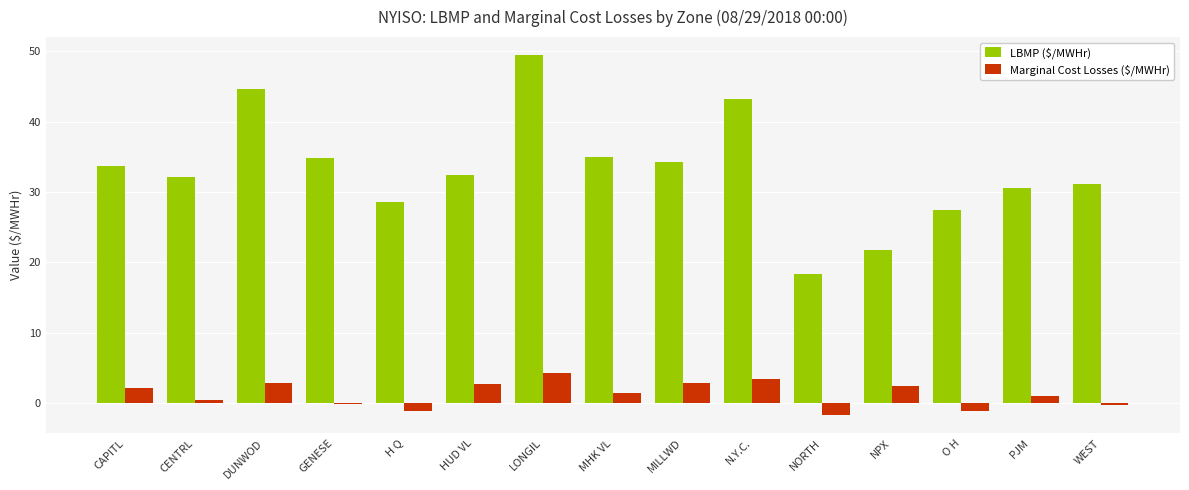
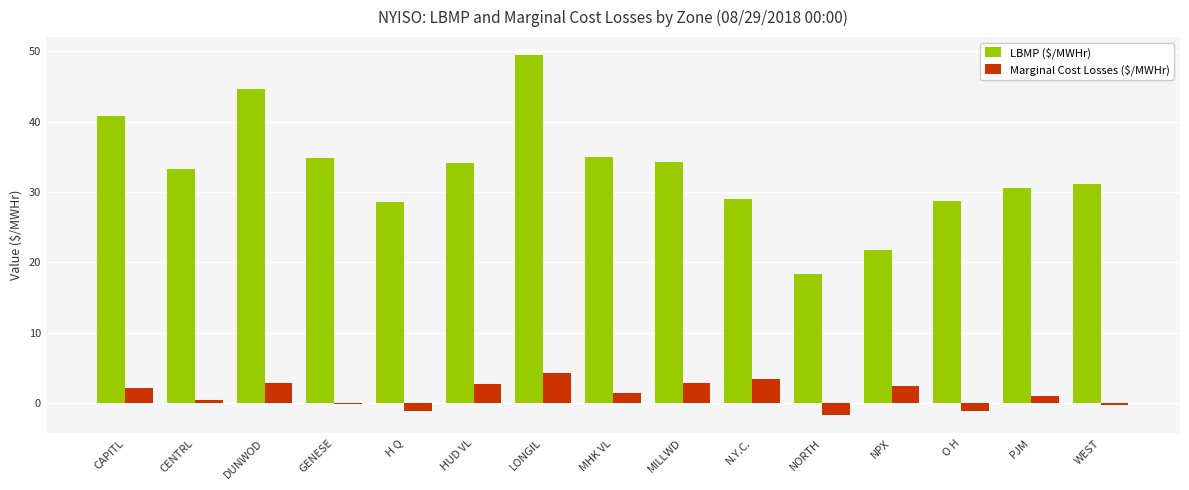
  {
    "LBMP ($/MWHr)": {
-     "CAPITL": 34,
-     "CENTRL": 32,
+     "CAPITL": 41,
+     "CENTRL": 33,
      "DUNWOD": 45,
      "GENESE": 35,
      "H Q": 29,
-     "HUD VL": 32,
+     "HUD VL": 34,
      "LONGIL": 49,
      "MHK VL": 35,
      "MILLWD": 34,
-     "N.Y.C.": 43,
+     "N.Y.C.": 29,
      "NORTH": 18,
      "NPX": 22,
-     "O H": 27,
+     "O H": 29,
      "PJM": 31,
      "WEST": 31
    },
    "Marginal Cost Losses ($/MWHr)": {
      "CAPITL": 2,
      "CENTRL": 0,
      "DUNWOD": 3,
      "H Q": -1,
      "HUD VL": 3,
      "LONGIL": 4,
      "MHK VL": 1,
      "MILLWD": 3,
      "N.Y.C.": 3,
      "NORTH": -2,
      "NPX": 2,
      "O H": -1,
      "PJM": 1
    }
  }
